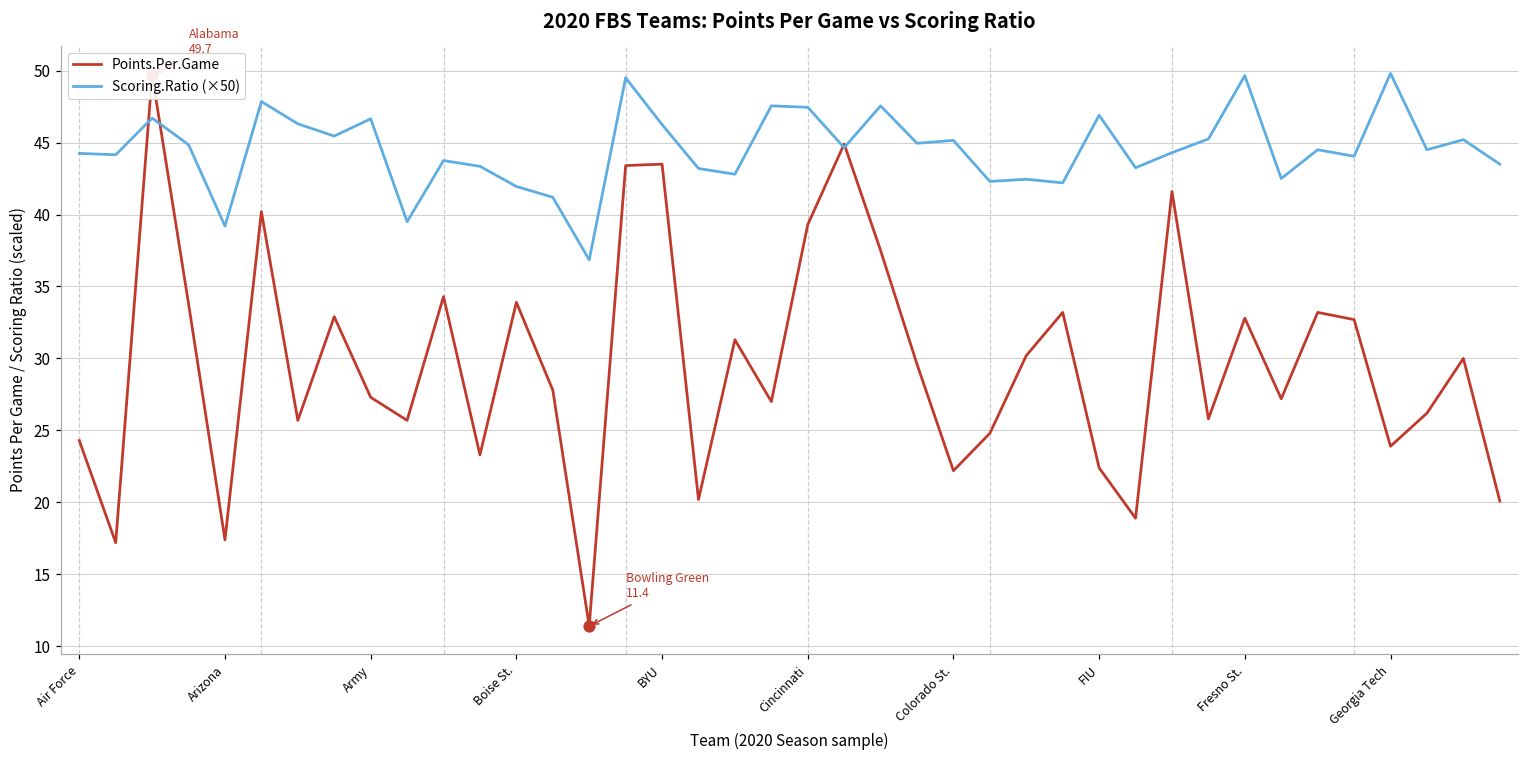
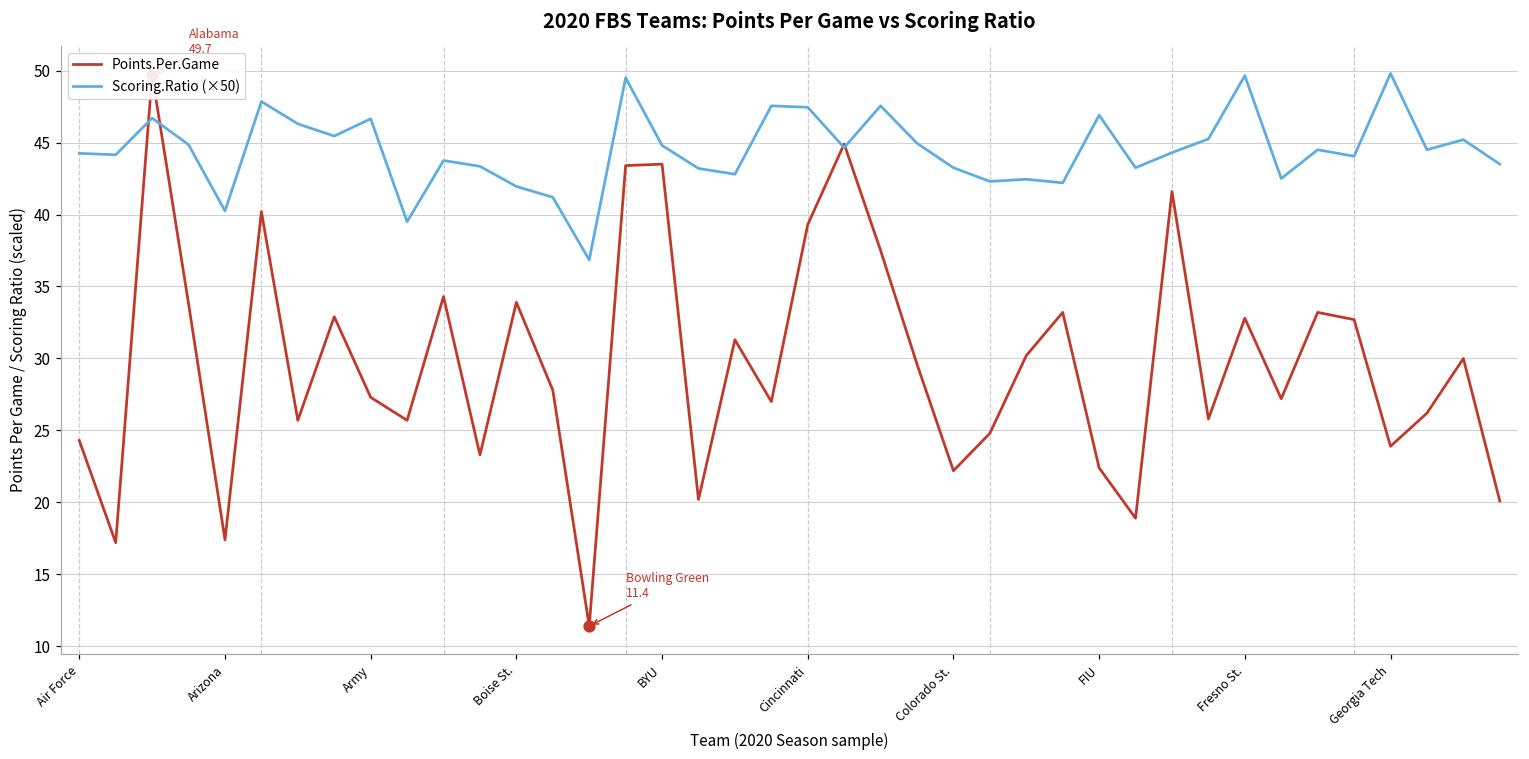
  {
    "Scoring.Ratio (×50)": {
      "Air Force": 44.3,
-     "Arizona": 39.2,
+     "Arizona": 40.3,
      "Army": 46.7,
      "Boise St.": 41.9,
-     "BYU": 46.3,
+     "BYU": 44.8,
      "Cincinnati": 47.4,
-     "Colorado St.": 45.2,
+     "Colorado St.": 43.3,
      "FIU": 46.9,
      "Fresno St.": 49.7,
      "Georgia Tech": 49.8
    }
  }
